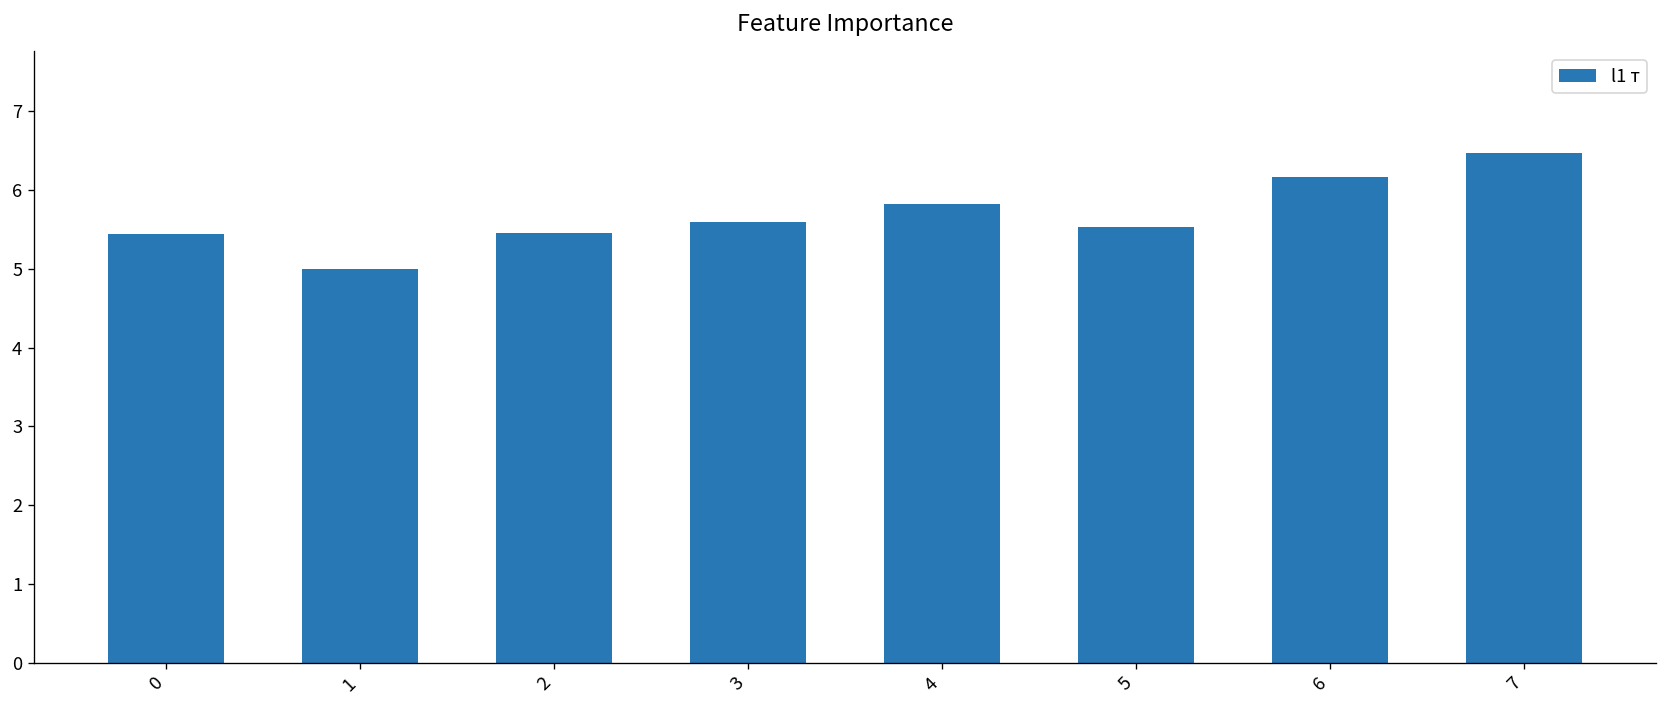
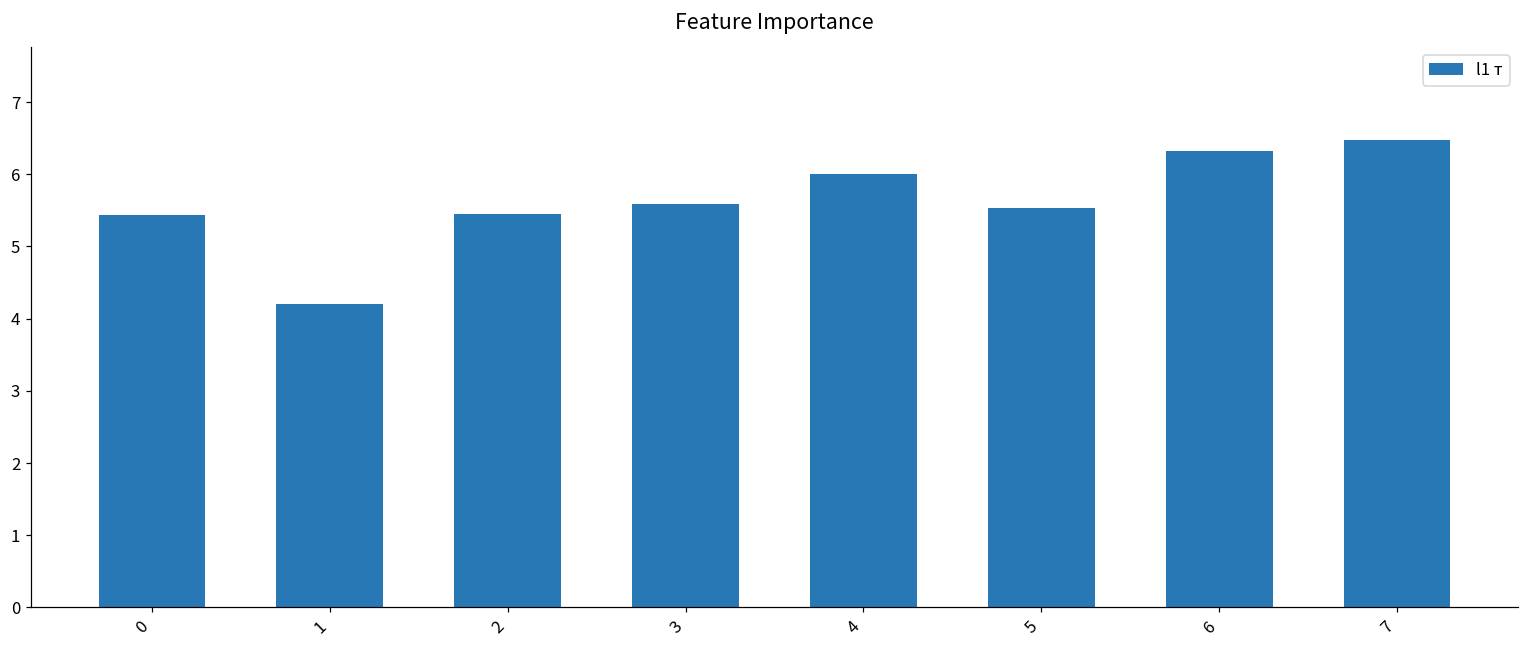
  {
    "0": 5.4,
-   "1": 5.0,
+   "1": 4.2,
    "2": 5.5,
    "3": 5.6,
-   "4": 5.8,
+   "4": 6.0,
    "5": 5.5,
-   "6": 6.2,
+   "6": 6.3,
    "7": 6.5
  }
